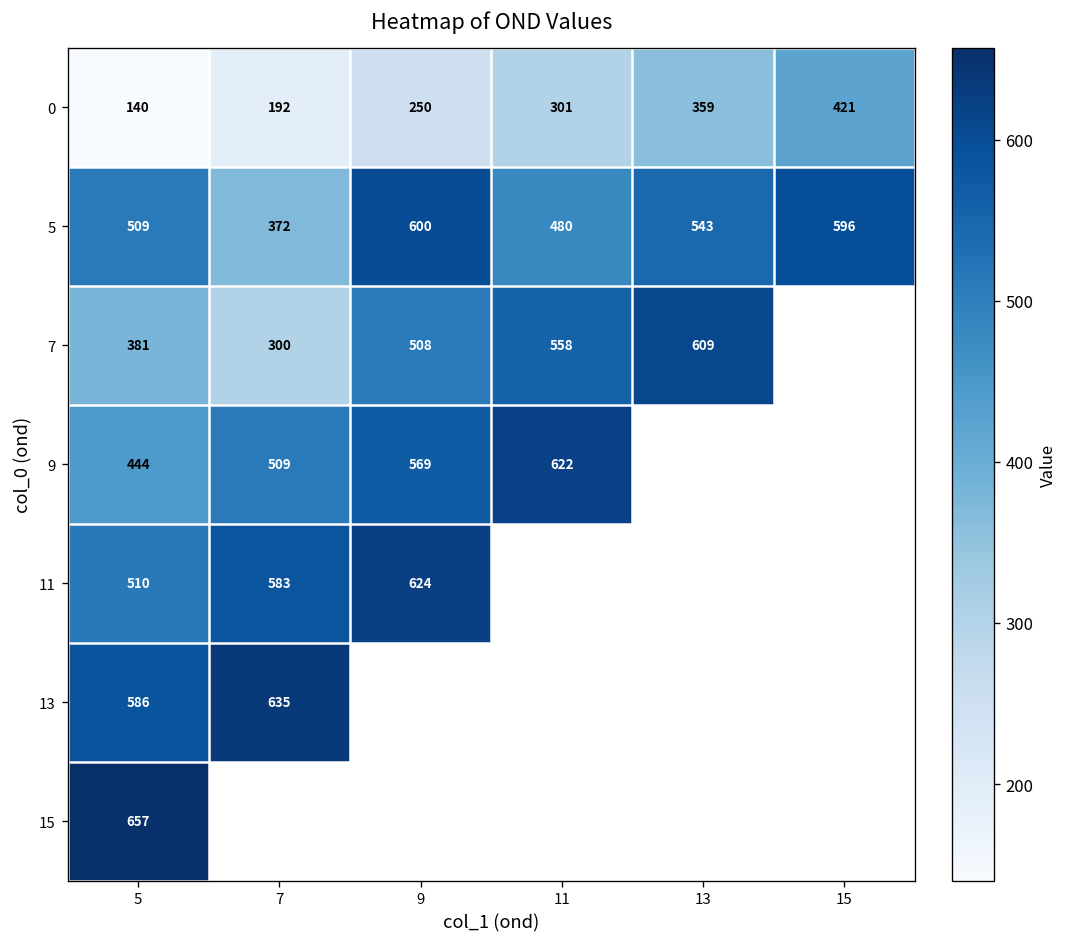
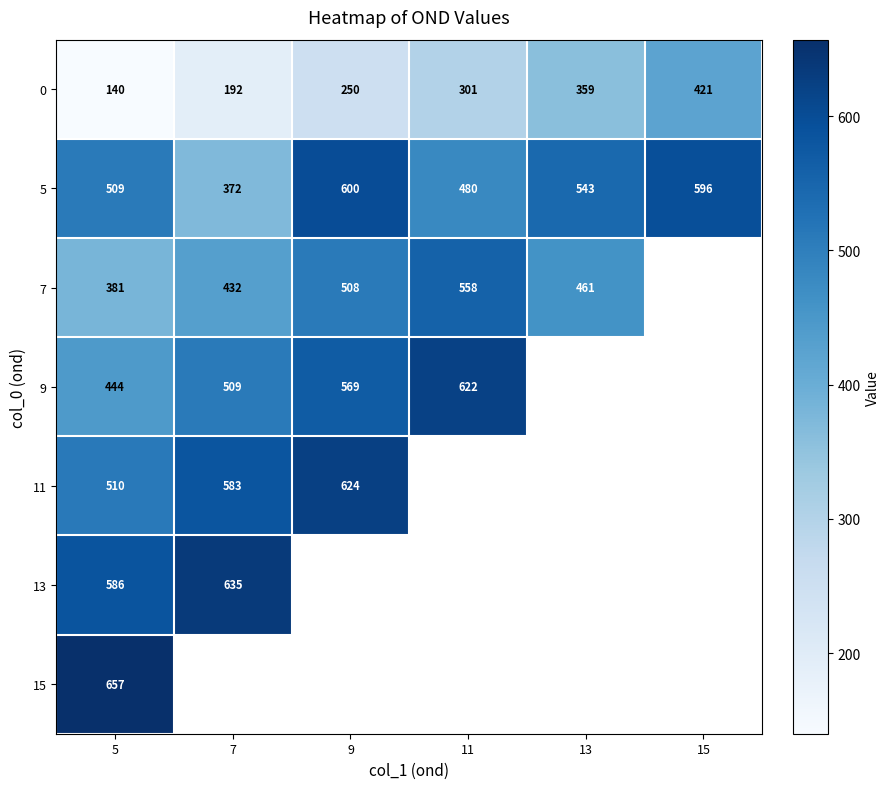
  {
    "0": {
      "5": 140,
      "7": 192,
      "9": 250,
      "11": 301,
      "13": 359,
      "15": 421
    },
    "5": {
      "5": 509,
      "7": 372,
      "9": 600,
      "11": 480,
      "13": 543,
      "15": 596
    },
    "7": {
      "5": 381,
-     "7": 300,
+     "7": 432,
      "9": 508,
      "11": 558,
-     "13": 609
+     "13": 461
    },
    "9": {
      "5": 444,
      "7": 509,
      "9": 569,
      "11": 622
    },
    "11": {
      "5": 510,
      "7": 583,
      "9": 624
    },
    "13": {
      "5": 586,
      "7": 635
    },
    "15": {
      "5": 657
    }
  }
